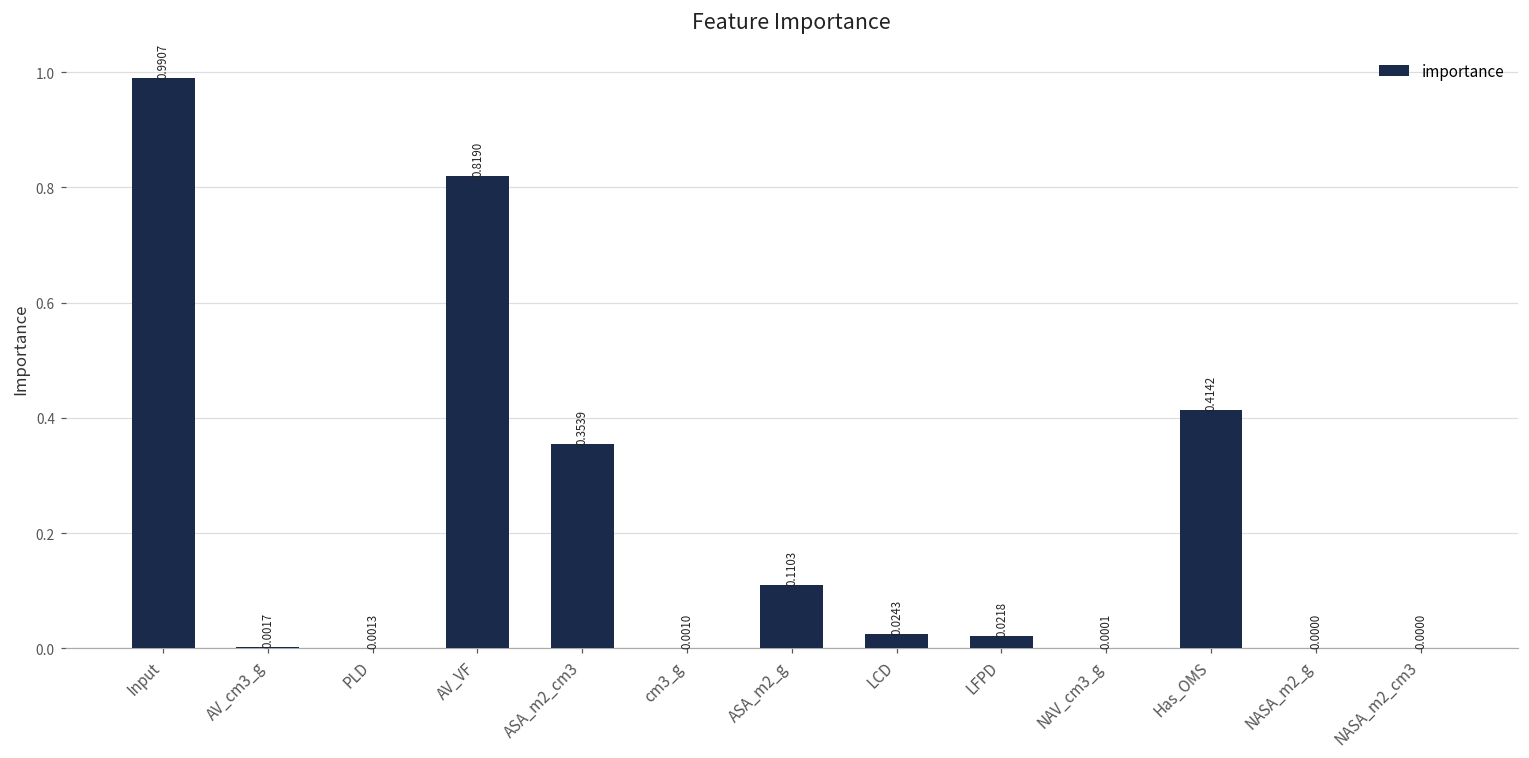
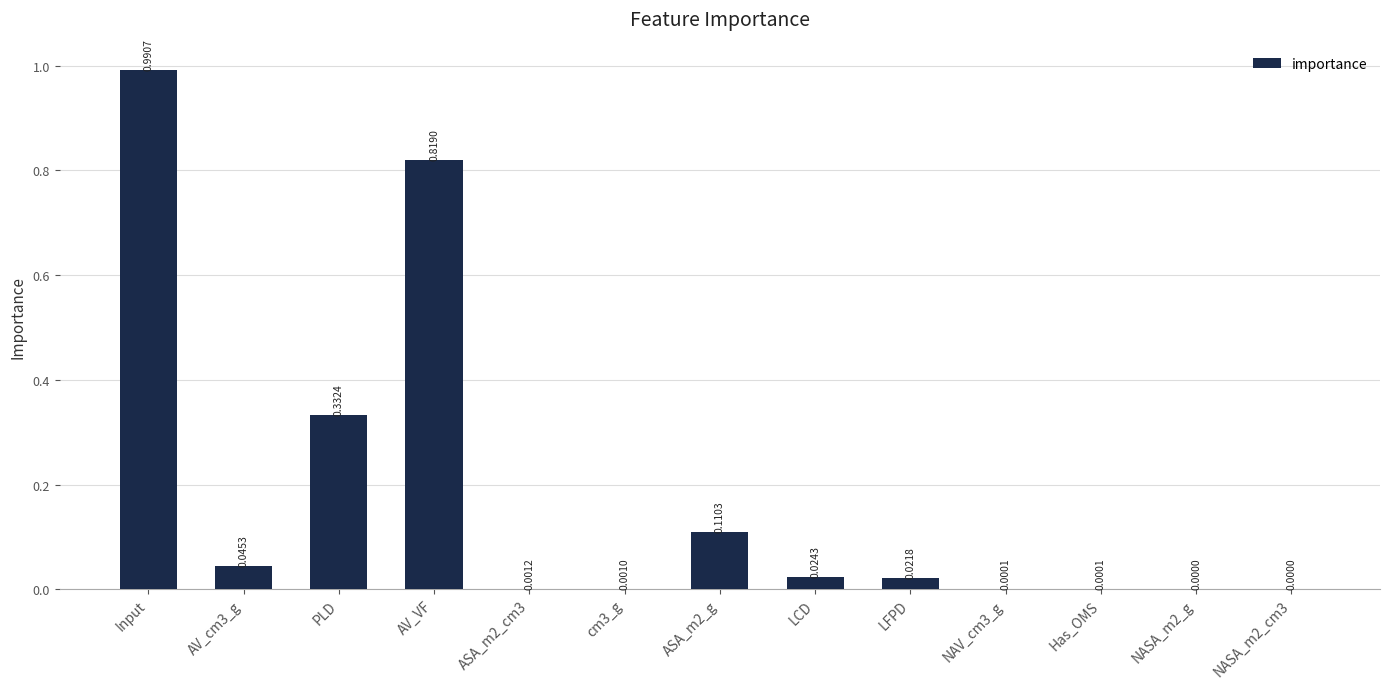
  {
    "Input": 0.9907,
-   "AV_cm3_g": 0.0017,
-   "PLD": 0.0013,
+   "AV_cm3_g": 0.0453,
+   "PLD": 0.3324,
    "AV_VF": 0.8190,
-   "ASA_m2_cm3": 0.3539,
+   "ASA_m2_cm3": 0.0012,
    "cm3_g": 0.0010,
    "ASA_m2_g": 0.1103,
    "LCD": 0.0243,
    "LFPD": 0.0218,
    "NAV_cm3_g": 0.0001,
-   "Has_OMS": 0.4142,
+   "Has_OMS": 0.0001,
    "NASA_m2_g": 0.0000,
    "NASA_m2_cm3": 0.0000
  }
